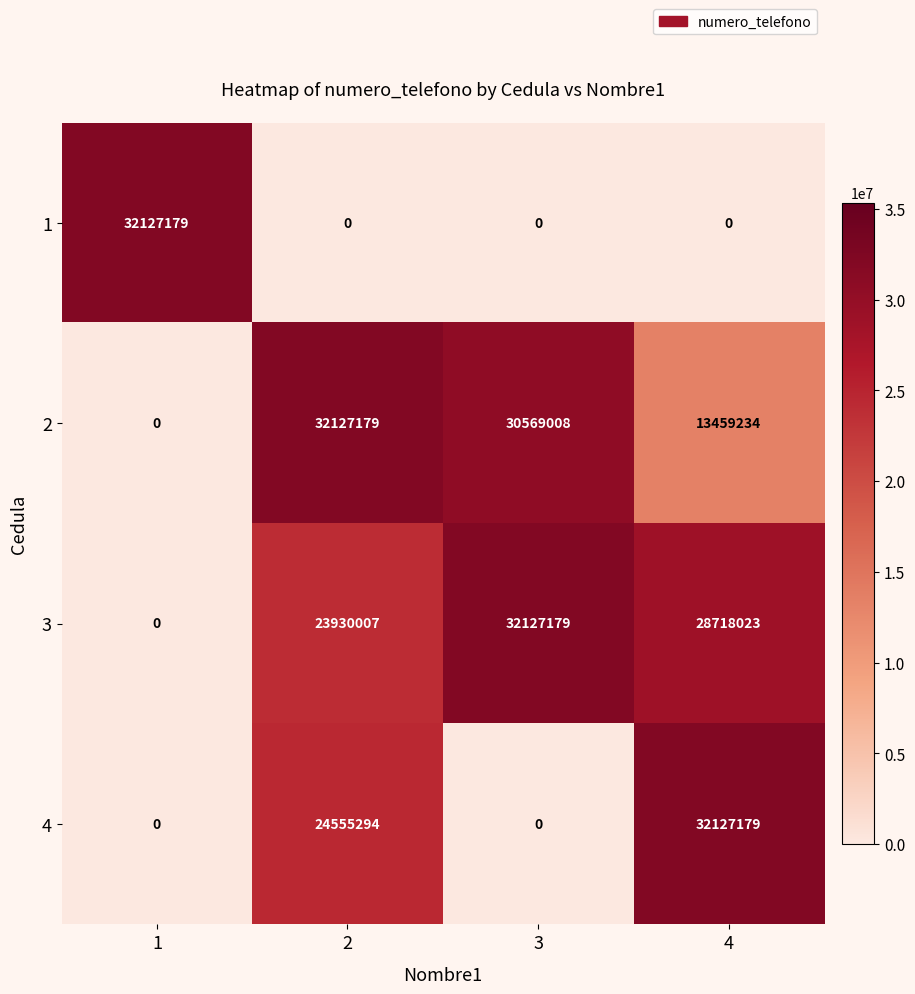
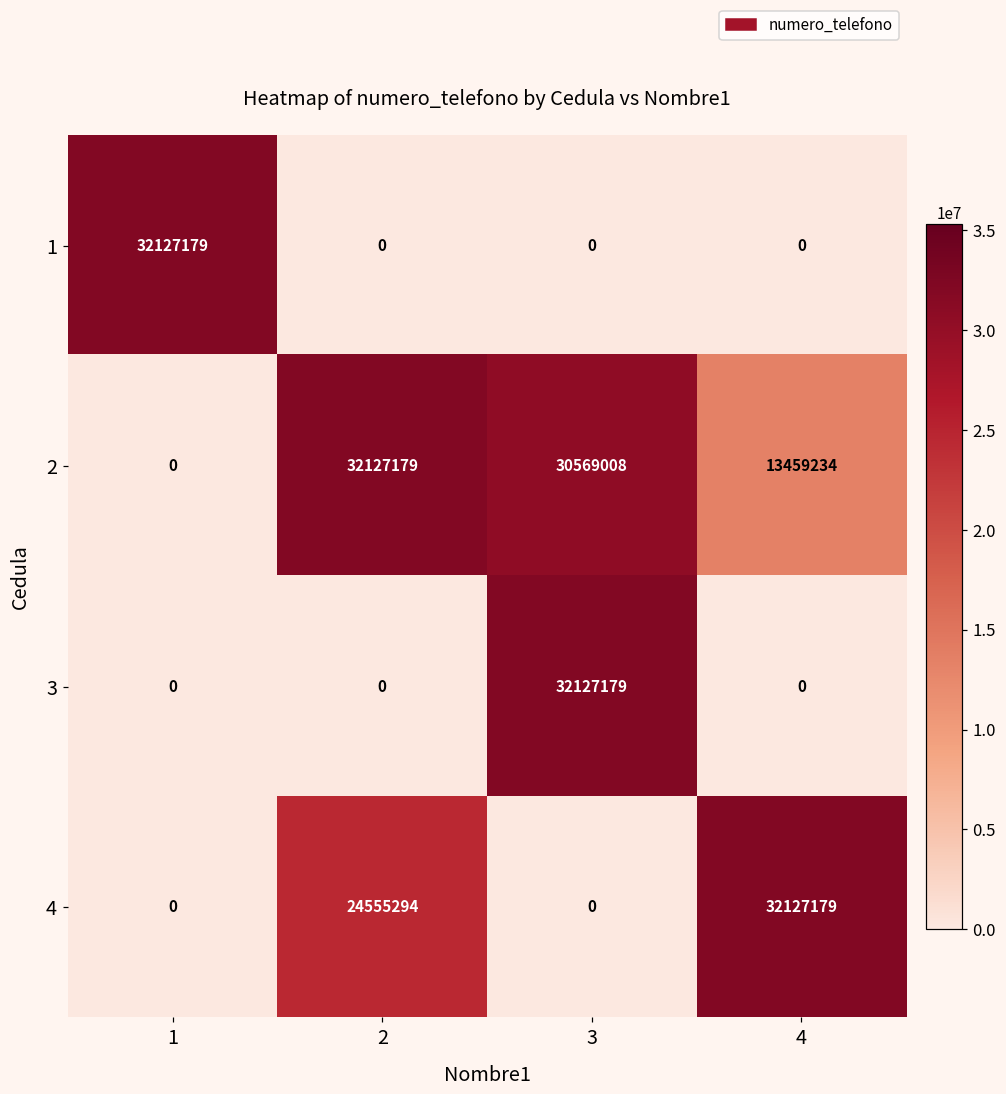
  {
    "1": {
      "1": 32127179,
      "2": 0,
      "3": 0,
      "4": 0
    },
    "2": {
      "1": 0,
      "2": 32127179,
      "3": 30569008,
      "4": 13459234
    },
    "3": {
      "1": 0,
-     "2": 23930007,
+     "2": 0,
      "3": 32127179,
-     "4": 28718023
+     "4": 0
    },
    "4": {
      "1": 0,
      "2": 24555294,
      "3": 0,
      "4": 32127179
    }
  }
